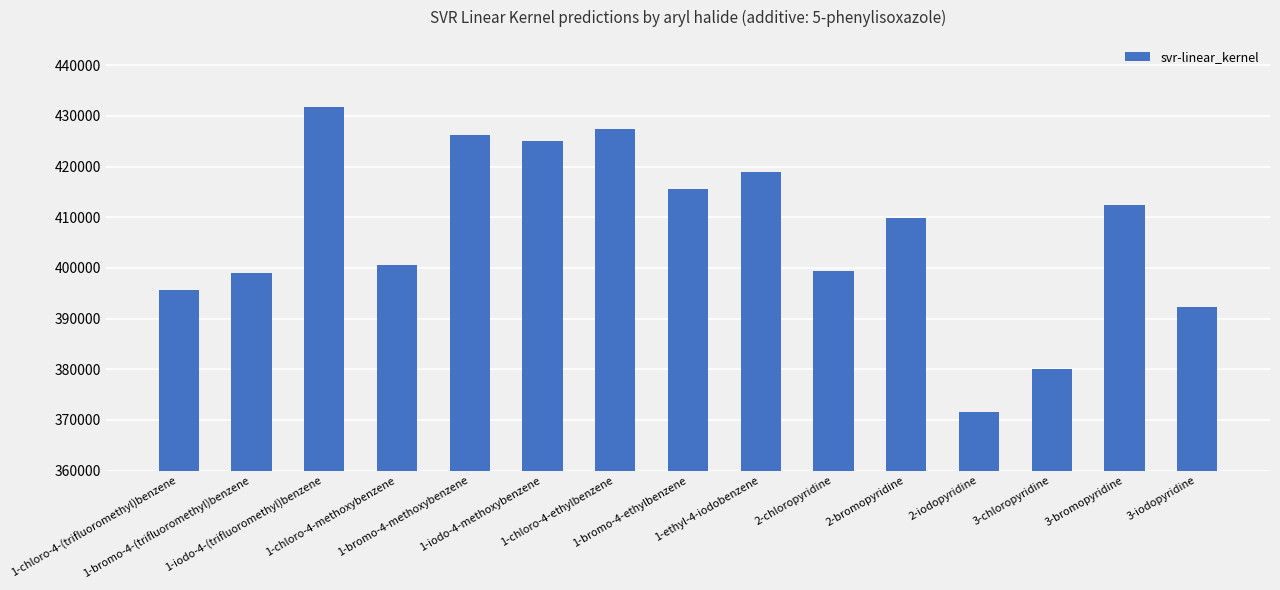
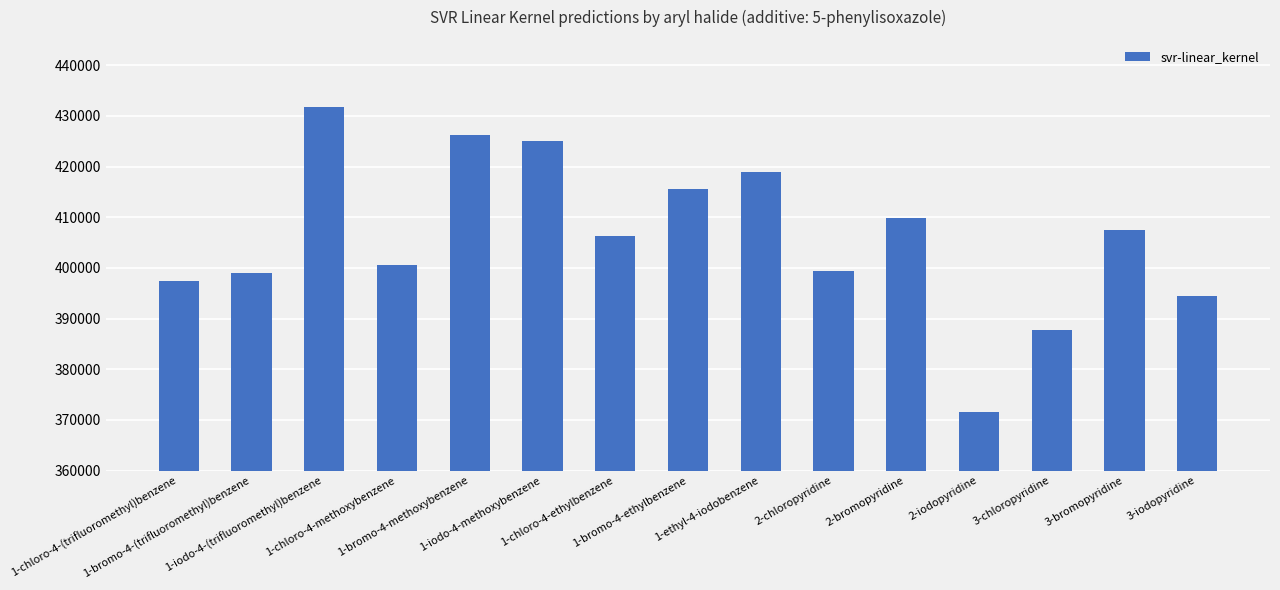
  {
-   "1-chloro-4-(trifluoromethyl)benzene": 396000,
+   "1-chloro-4-(trifluoromethyl)benzene": 397000,
    "1-bromo-4-(trifluoromethyl)benzene": 399000,
    "1-iodo-4-(trifluoromethyl)benzene": 432000,
    "1-chloro-4-methoxybenzene": 401000,
    "1-bromo-4-methoxybenzene": 426000,
    "1-iodo-4-methoxybenzene": 425000,
-   "1-chloro-4-ethylbenzene": 427000,
+   "1-chloro-4-ethylbenzene": 406000,
    "1-bromo-4-ethylbenzene": 416000,
    "1-ethyl-4-iodobenzene": 419000,
    "2-chloropyridine": 399000,
    "2-bromopyridine": 410000,
    "2-iodopyridine": 371000,
-   "3-chloropyridine": 380000,
-   "3-bromopyridine": 412000,
-   "3-iodopyridine": 392000
+   "3-chloropyridine": 388000,
+   "3-bromopyridine": 407000,
+   "3-iodopyridine": 394000
  }
